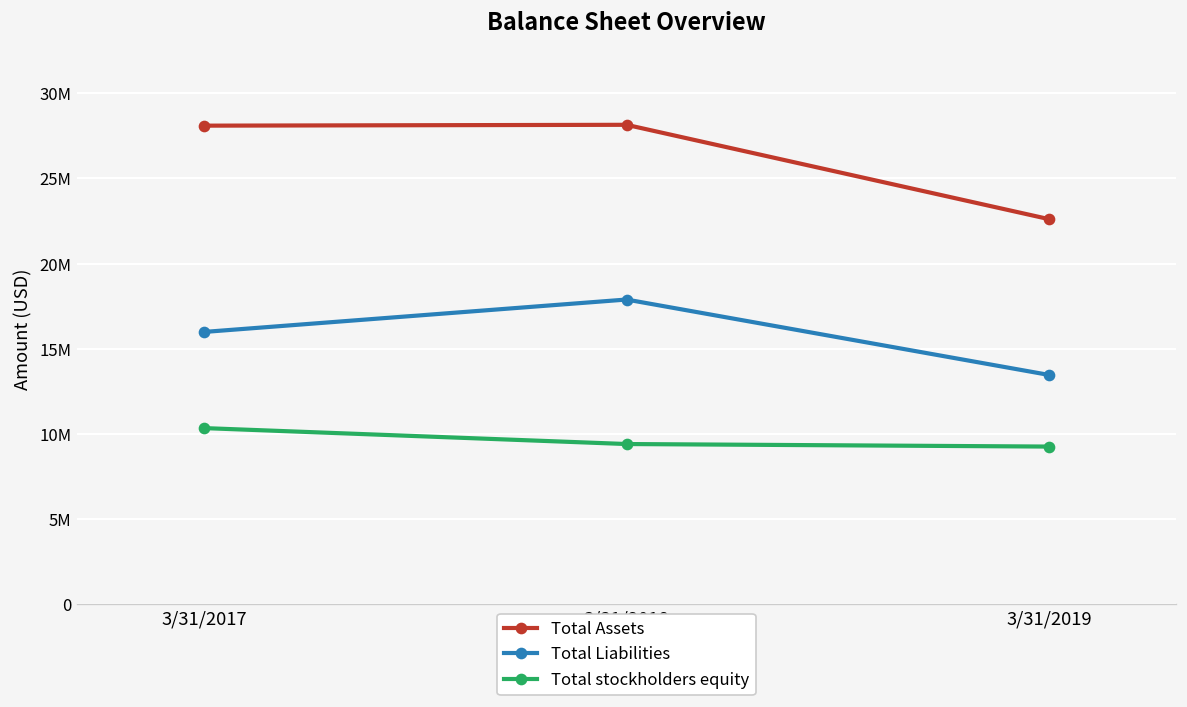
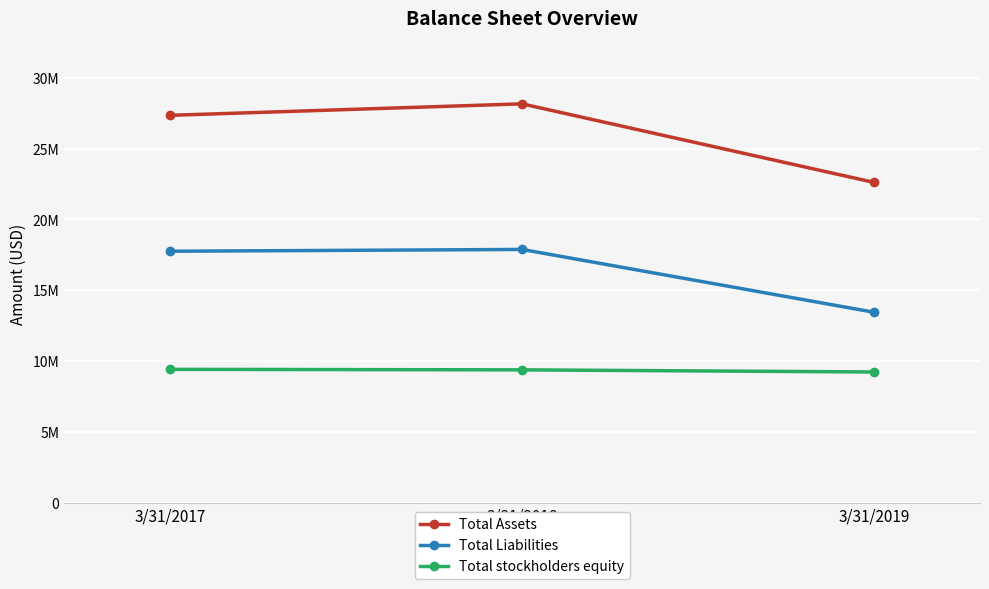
  {
    "Total Assets": {
-     "3/31/2017": 28100000,
+     "3/31/2017": 27300000,
      "3/31/2018": 28200000,
      "3/31/2019": 22600000
    },
    "Total Liabilities": {
-     "3/31/2017": 16000000,
+     "3/31/2017": 17800000,
      "3/31/2018": 17900000,
      "3/31/2019": 13500000
    },
    "Total stockholders equity": {
-     "3/31/2017": 10300000,
+     "3/31/2017": 9400000,
      "3/31/2018": 9400000,
      "3/31/2019": 9300000
    }
  }
